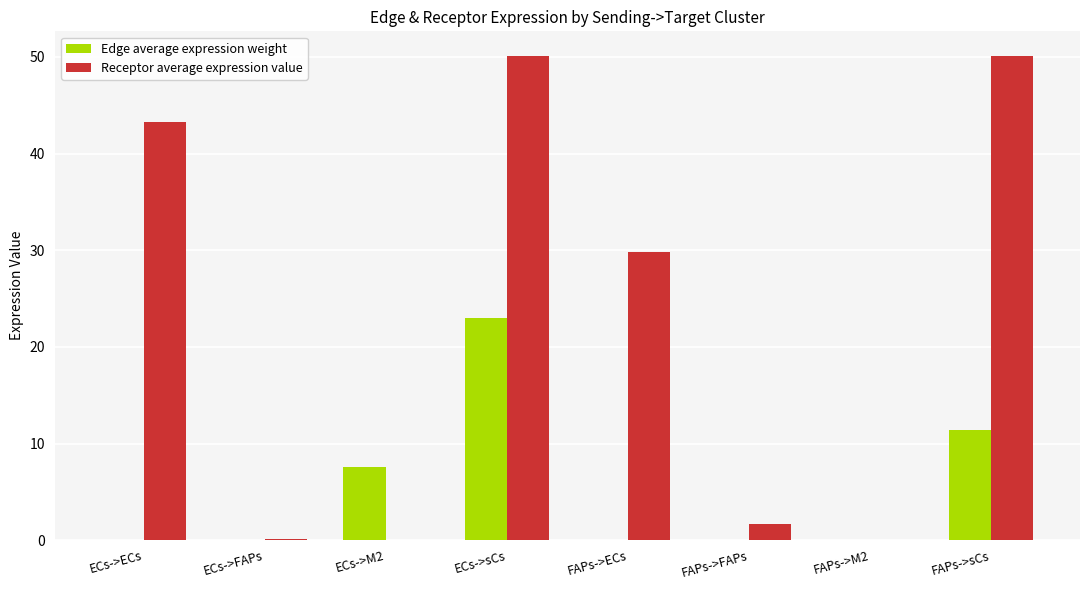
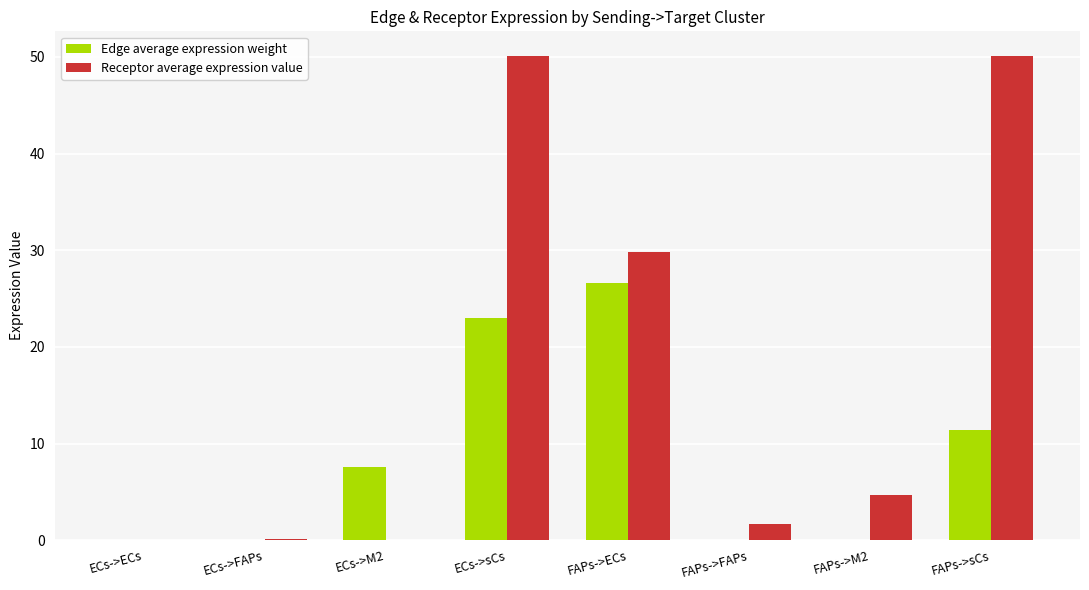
  {
    "Edge average expression weight": {
      "ECs->M2": 8,
      "ECs->sCs": 23,
-     "FAPs->ECs": 0,
+     "FAPs->ECs": 27,
      "FAPs->sCs": 11
    },
    "Receptor average expression value": {
-     "ECs->ECs": 43,
+     "ECs->ECs": 0,
      "ECs->sCs": 50,
      "FAPs->ECs": 30,
      "FAPs->FAPs": 2,
-     "FAPs->M2": 0,
+     "FAPs->M2": 5,
      "FAPs->sCs": 50
    }
  }
